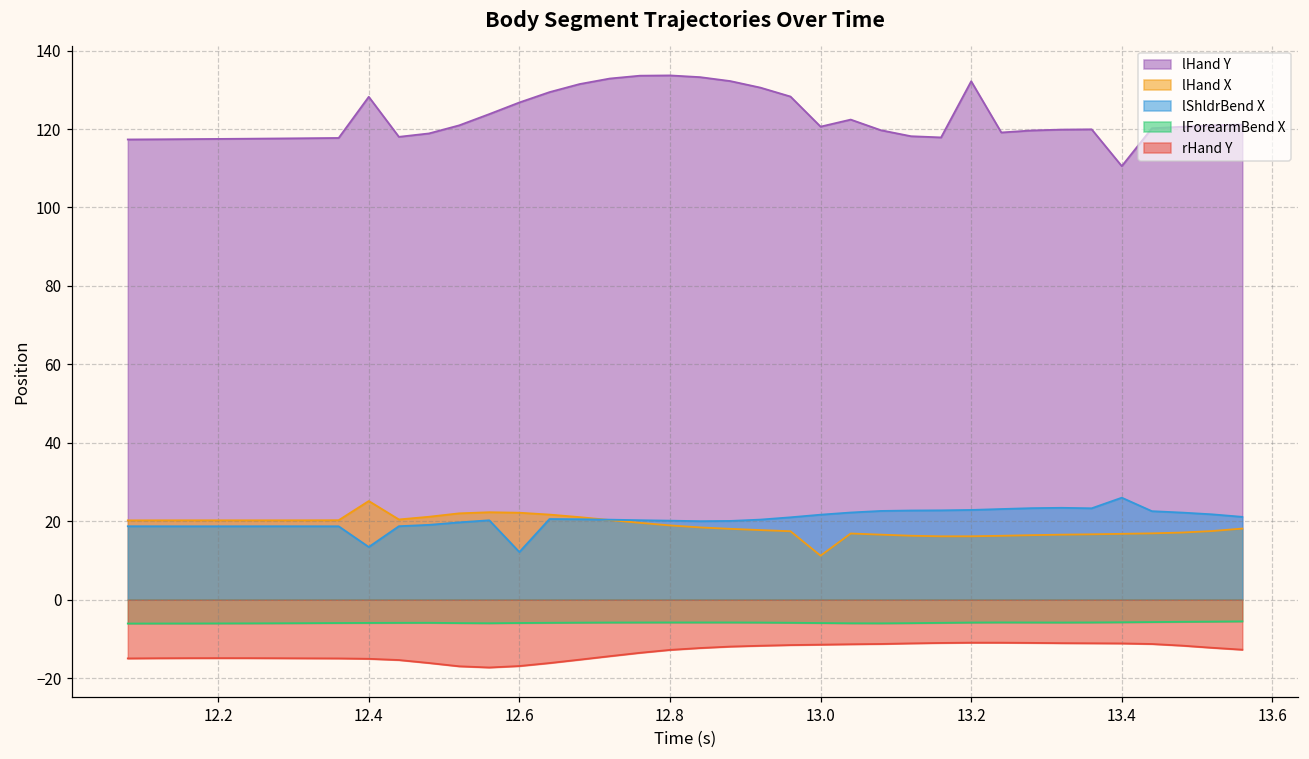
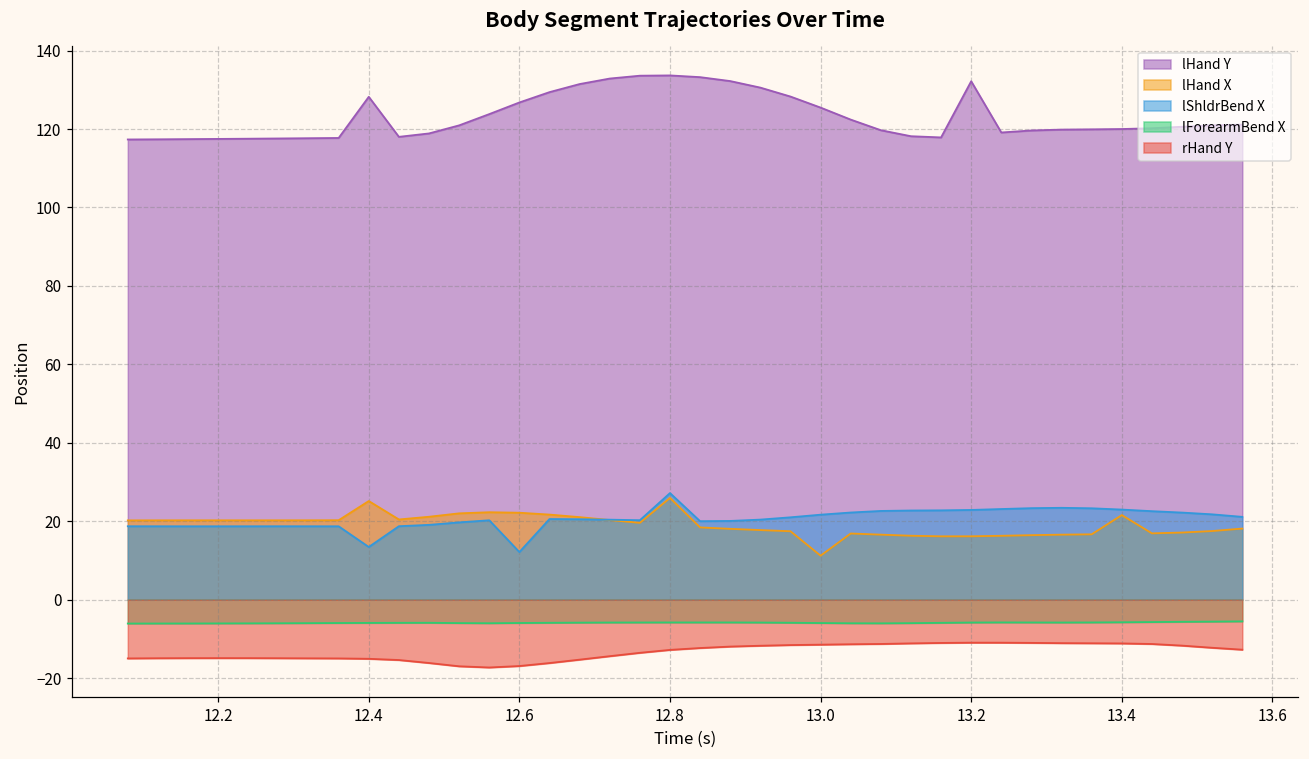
  {
    "lHand Y": {
      "12.2": 117,
      "12.4": 128,
      "12.6": 127,
      "12.8": 134,
-     "13.0": 121,
+     "13.0": 125,
      "13.2": 132,
-     "13.4": 111
+     "13.4": 120
    },
    "lHand X": {
      "12.2": 20,
      "12.4": 25,
      "12.6": 22,
-     "12.8": 19,
+     "12.8": 26,
      "13.0": 11,
      "13.2": 16,
-     "13.4": 17
+     "13.4": 22
    },
    "lShldrBend X": {
      "12.2": 19,
      "12.4": 13,
      "12.6": 12,
-     "12.8": 20,
+     "12.8": 27,
      "13.0": 22,
      "13.2": 23,
-     "13.4": 26
+     "13.4": 23
    }
  }
